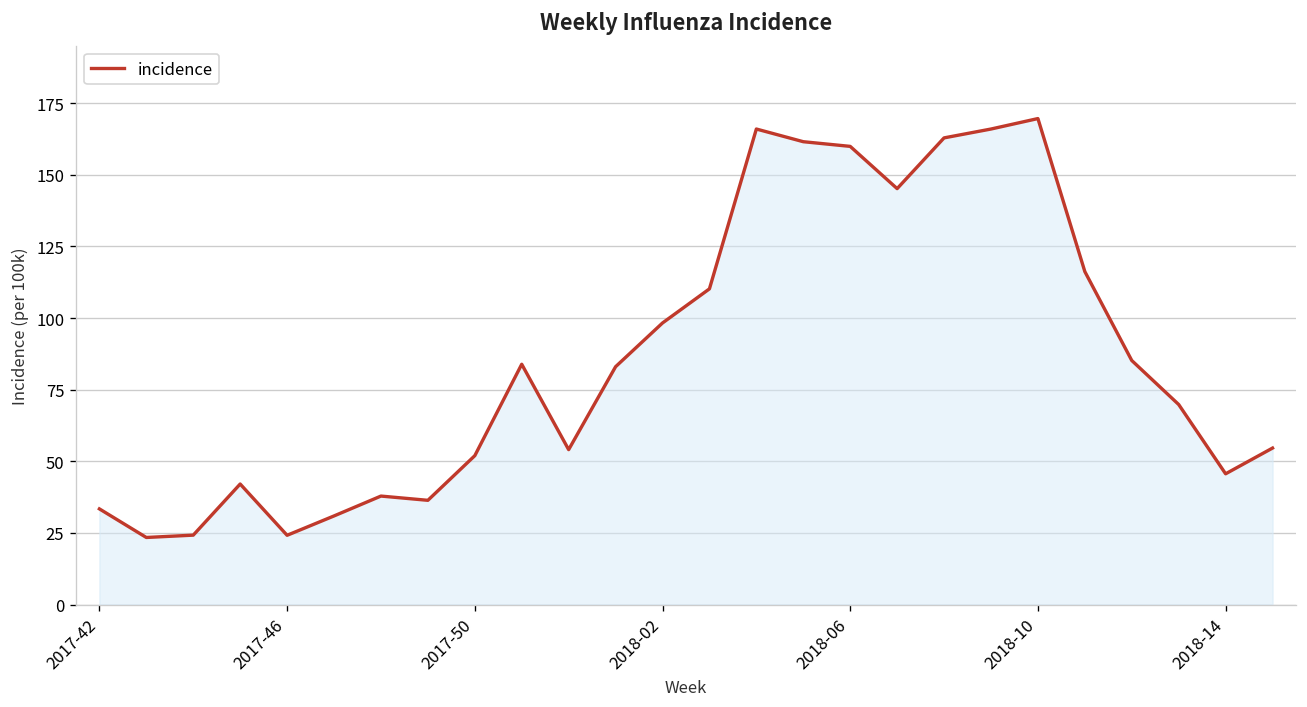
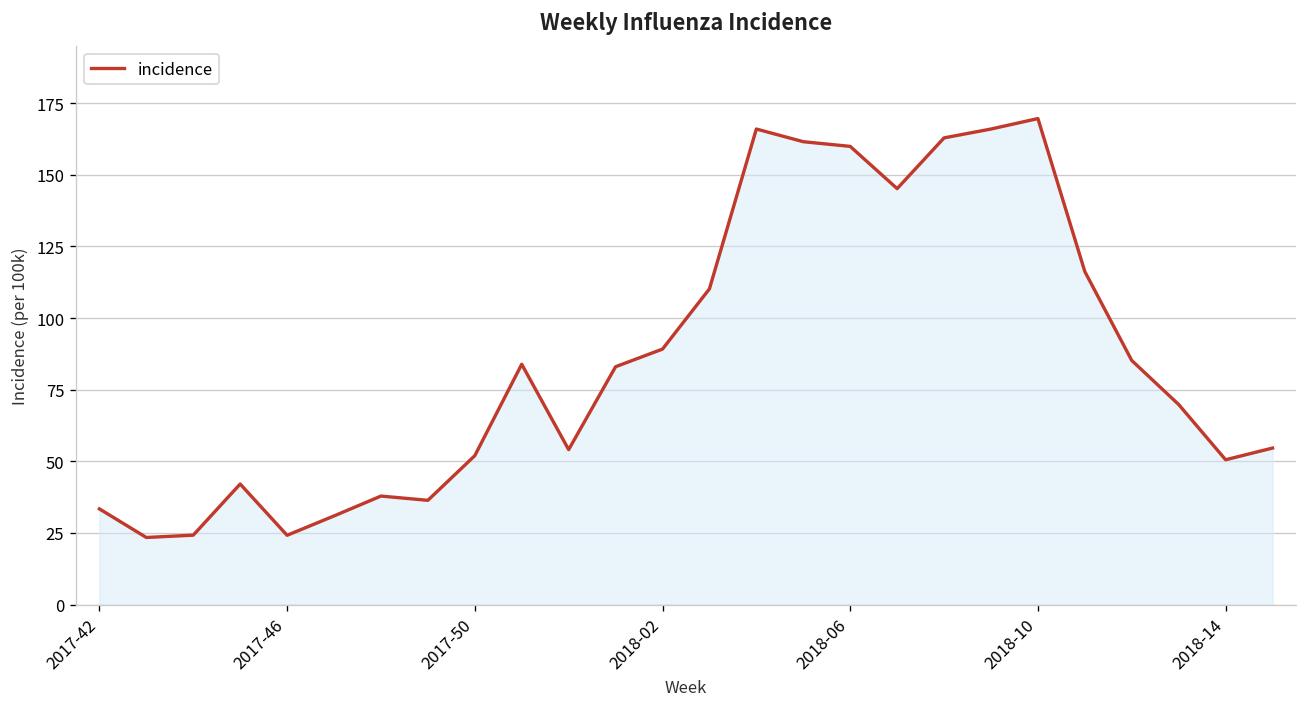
  {
    "2017-42": 33,
    "2017-46": 24,
    "2017-50": 52,
-   "2018-02": 98,
+   "2018-02": 89,
    "2018-06": 160,
    "2018-10": 170,
-   "2018-14": 46
+   "2018-14": 51
  }
